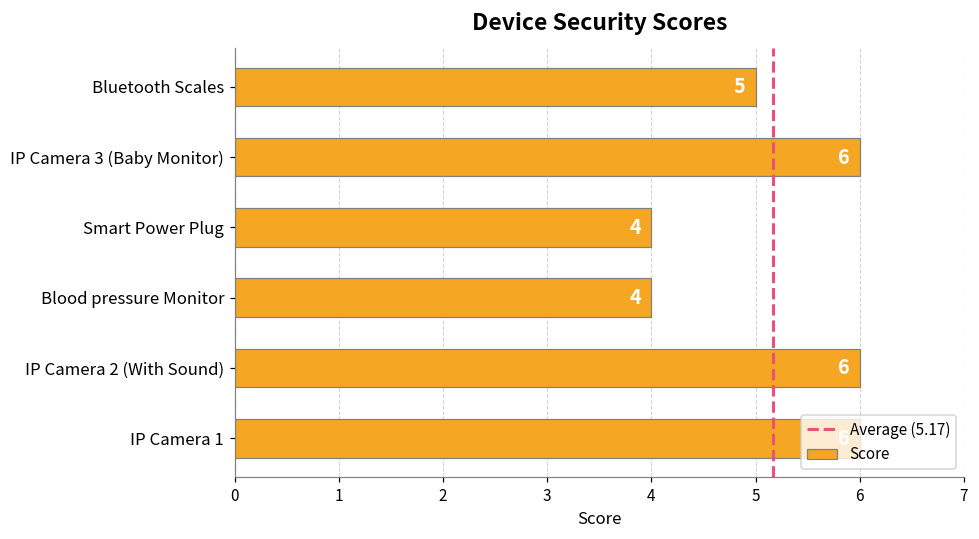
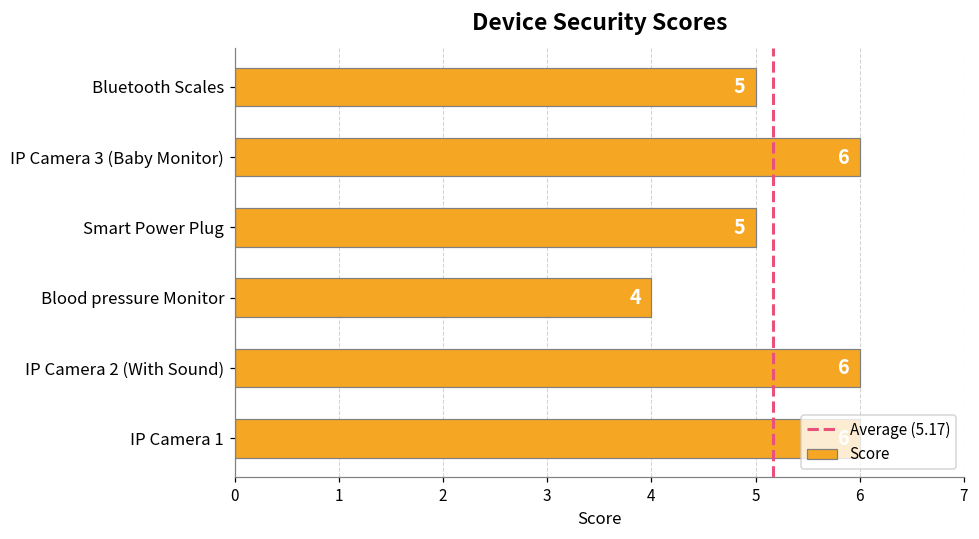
  {
    "Bluetooth Scales": 5,
    "IP Camera 3 (Baby Monitor)": 6,
-   "Smart Power Plug": 4,
+   "Smart Power Plug": 5,
    "Blood pressure Monitor": 4,
    "IP Camera 2 (With Sound)": 6
  }
